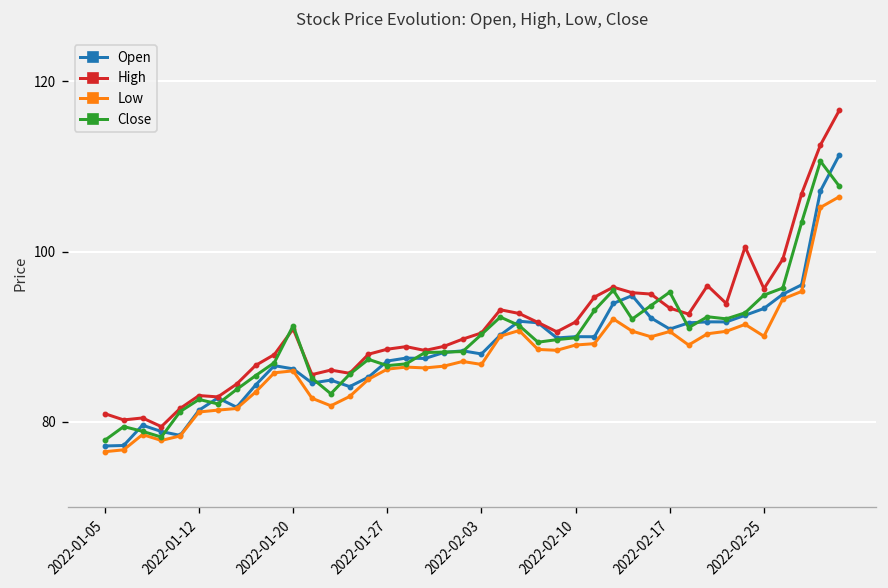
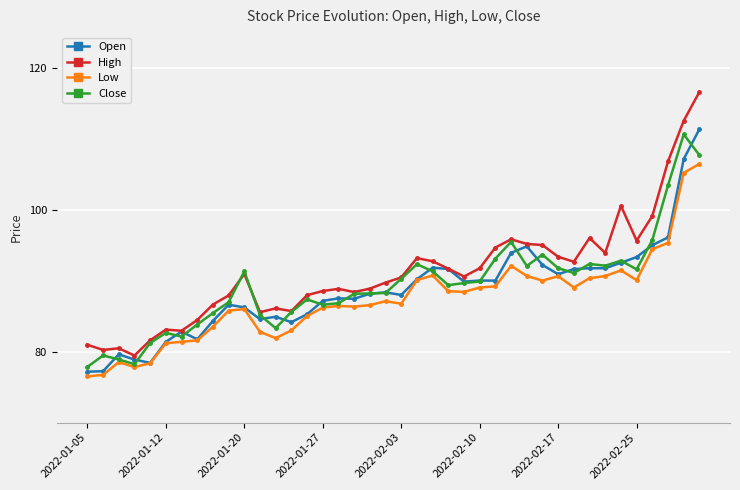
  {
    "Open": {
      "2022-01-05": 77,
      "2022-01-27": 87,
      "2022-02-03": 88,
      "2022-02-25": 93
    },
    "High": {
      "2022-01-05": 81,
      "2022-01-12": 83,
      "2022-01-20": 91,
      "2022-01-27": 89,
      "2022-02-10": 92,
      "2022-02-17": 93,
      "2022-02-25": 96
    },
    "Low": {
      "2022-01-05": 77,
      "2022-01-27": 86,
      "2022-02-03": 87,
      "2022-02-10": 89,
      "2022-02-25": 90
    },
    "Close": {
      "2022-01-05": 78,
      "2022-01-12": 83,
      "2022-01-20": 91,
      "2022-01-27": 87,
-     "2022-02-17": 95,
-     "2022-02-25": 95
+     "2022-02-17": 92,
+     "2022-02-25": 92
    }
  }
